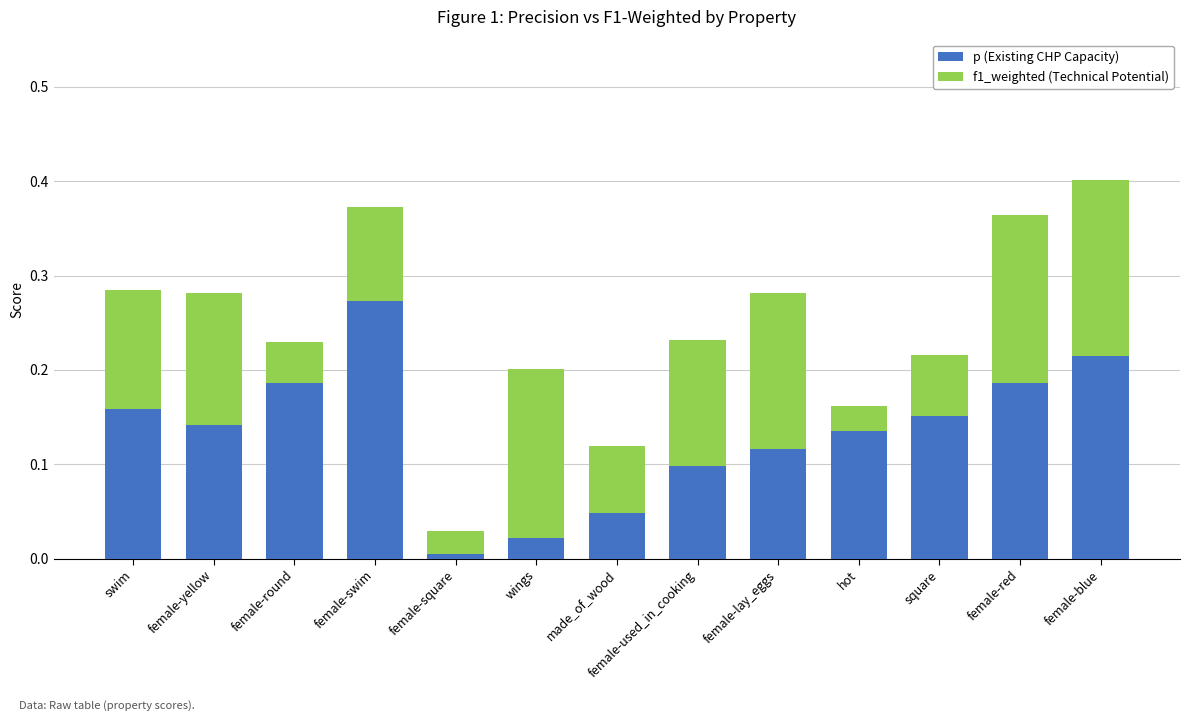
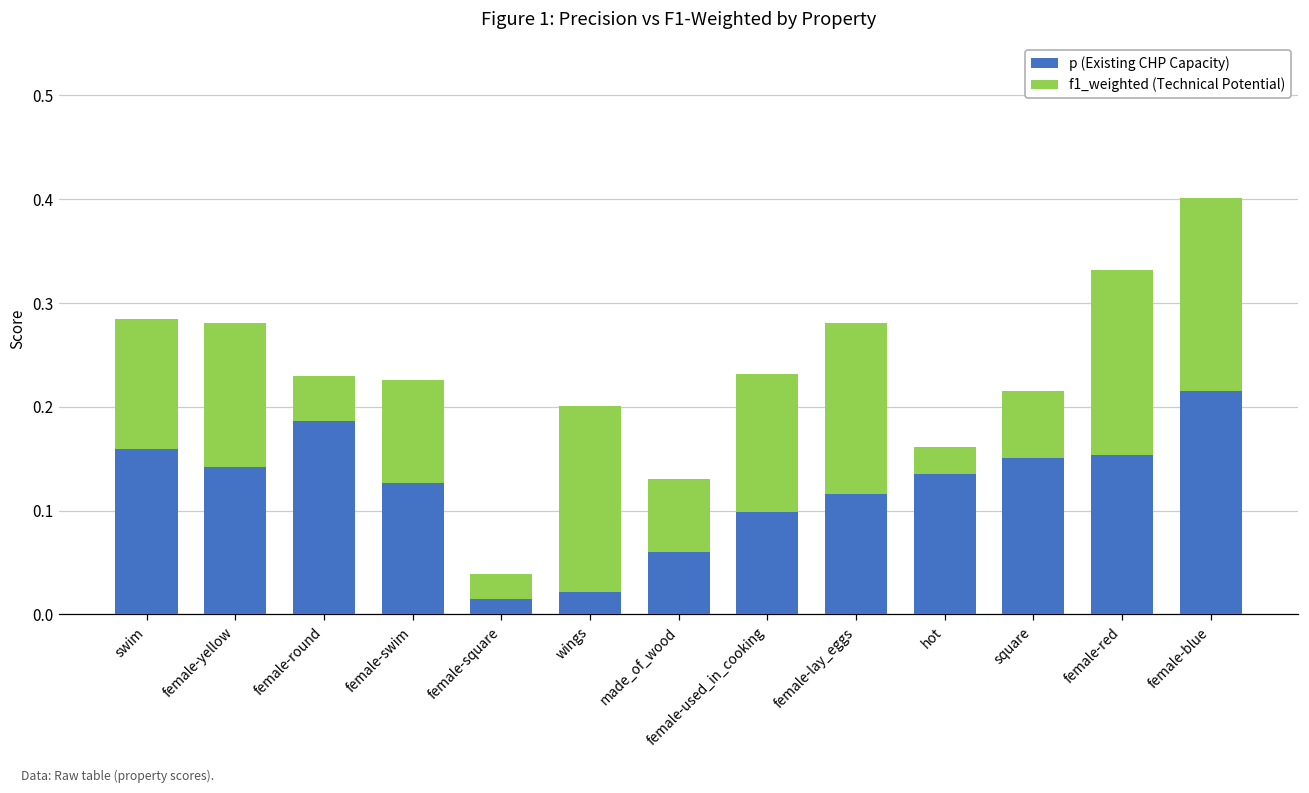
  {
    "p (Existing CHP Capacity)": {
      "swim": 0.16,
      "female-yellow": 0.14,
      "female-round": 0.19,
-     "female-swim": 0.27,
-     "female-square": 0.005,
+     "female-swim": 0.13,
+     "female-square": 0.015,
      "wings": 0.02,
-     "made_of_wood": 0.05,
+     "made_of_wood": 0.06,
      "female-used_in_cooking": 0.10,
      "female-lay_eggs": 0.12,
      "hot": 0.13,
      "square": 0.15,
-     "female-red": 0.19,
+     "female-red": 0.15,
      "female-blue": 0.21
    },
    "f1_weighted (Technical Potential)": {
      "swim": 0.13,
      "female-yellow": 0.14,
      "female-round": 0.04,
      "female-swim": 0.10,
      "female-square": 0.02,
      "wings": 0.18,
      "made_of_wood": 0.07,
      "female-used_in_cooking": 0.13,
      "female-lay_eggs": 0.17,
      "hot": 0.03,
      "square": 0.06,
      "female-red": 0.18,
      "female-blue": 0.19
    }
  }
